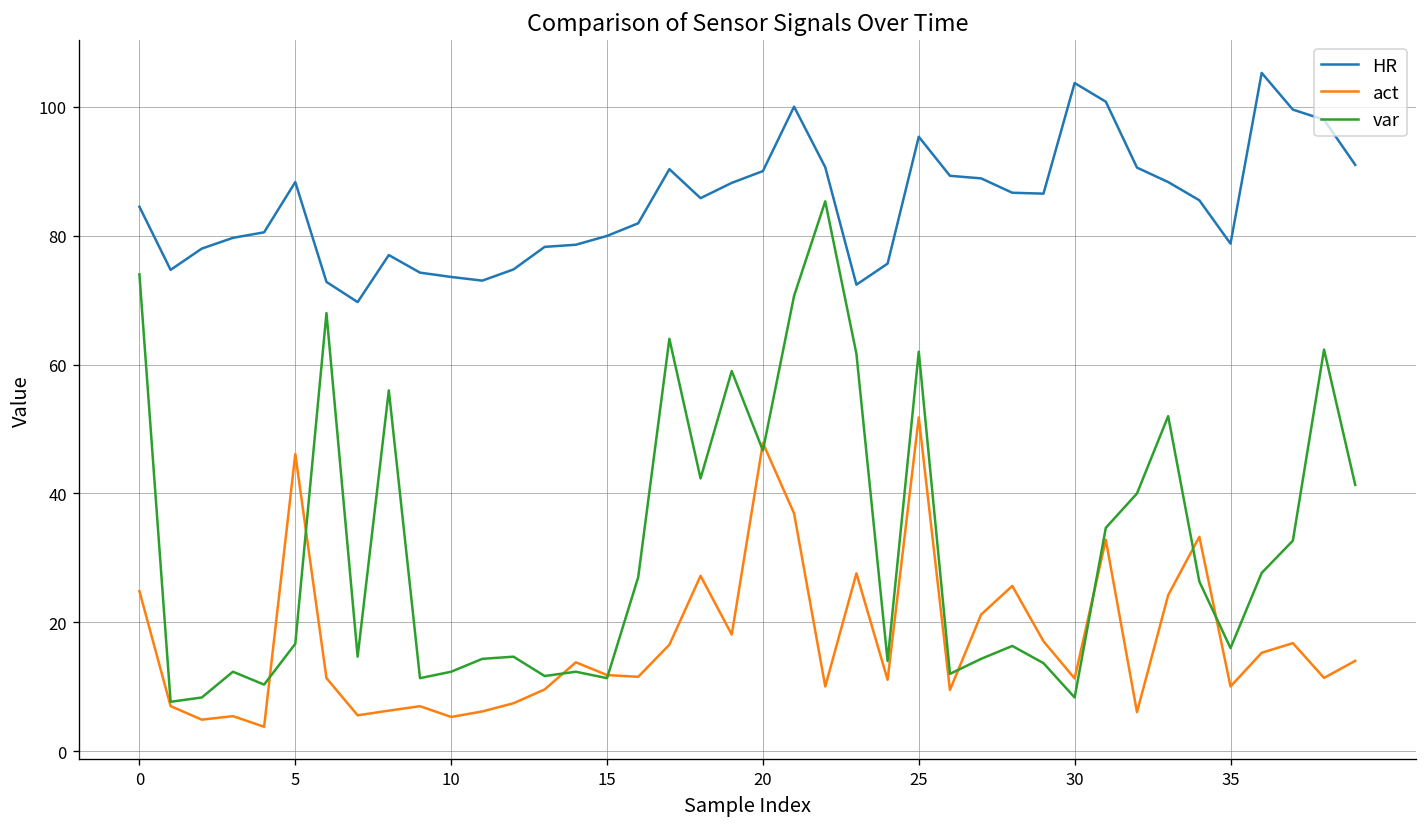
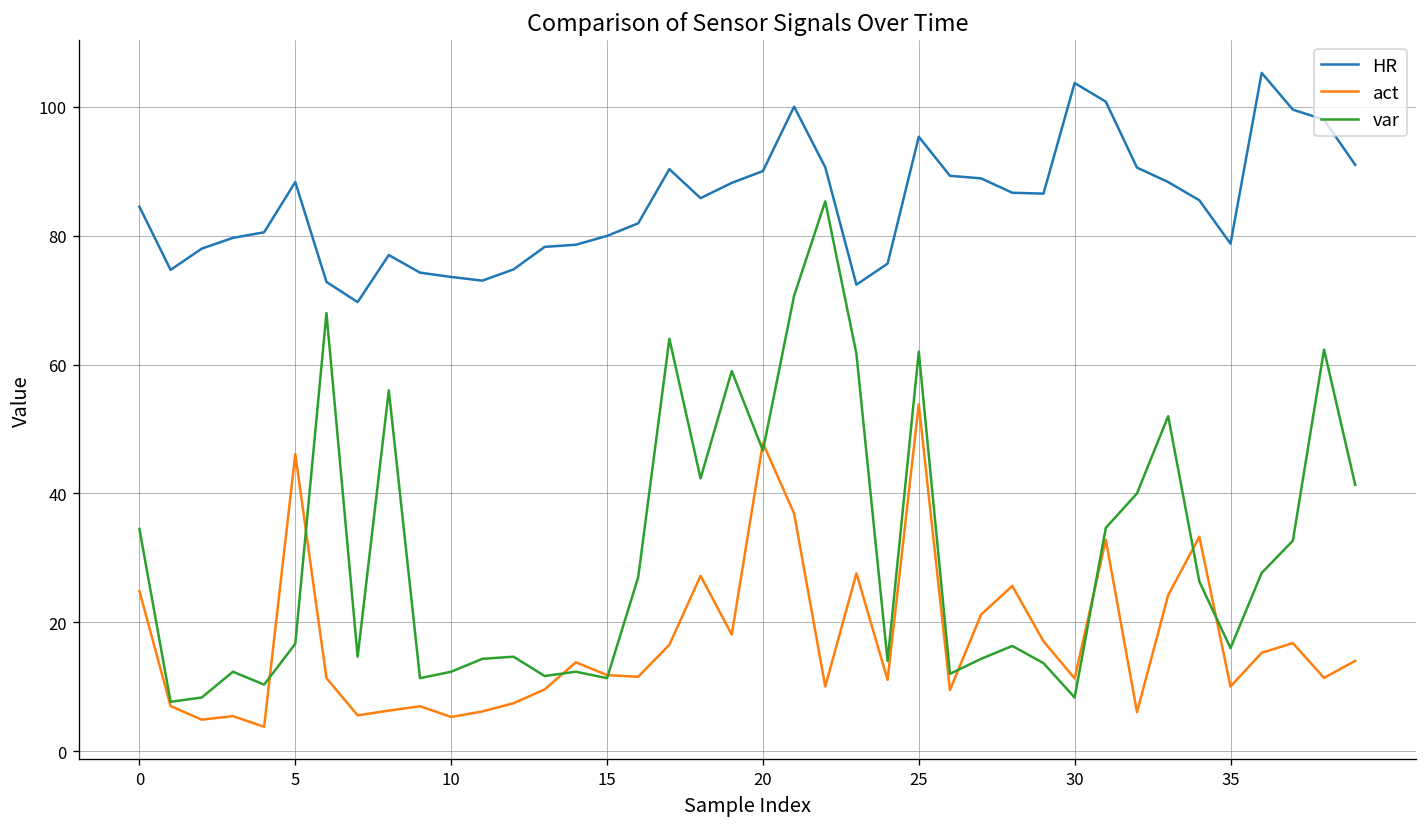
  {
    "HR": {
      "0": 85,
      "5": 88,
      "10": 74,
      "15": 80,
      "20": 90,
      "25": 95,
      "30": 104,
      "35": 79
    },
    "act": {
      "0": 25,
      "5": 46,
      "10": 5,
      "15": 12,
      "20": 48,
-     "25": 52,
+     "25": 54,
      "30": 11,
      "35": 10
    },
    "var": {
-     "0": 74,
+     "0": 35,
      "5": 17,
      "10": 12,
      "15": 11,
      "20": 47,
      "25": 62,
      "30": 8,
      "35": 16
    }
  }
